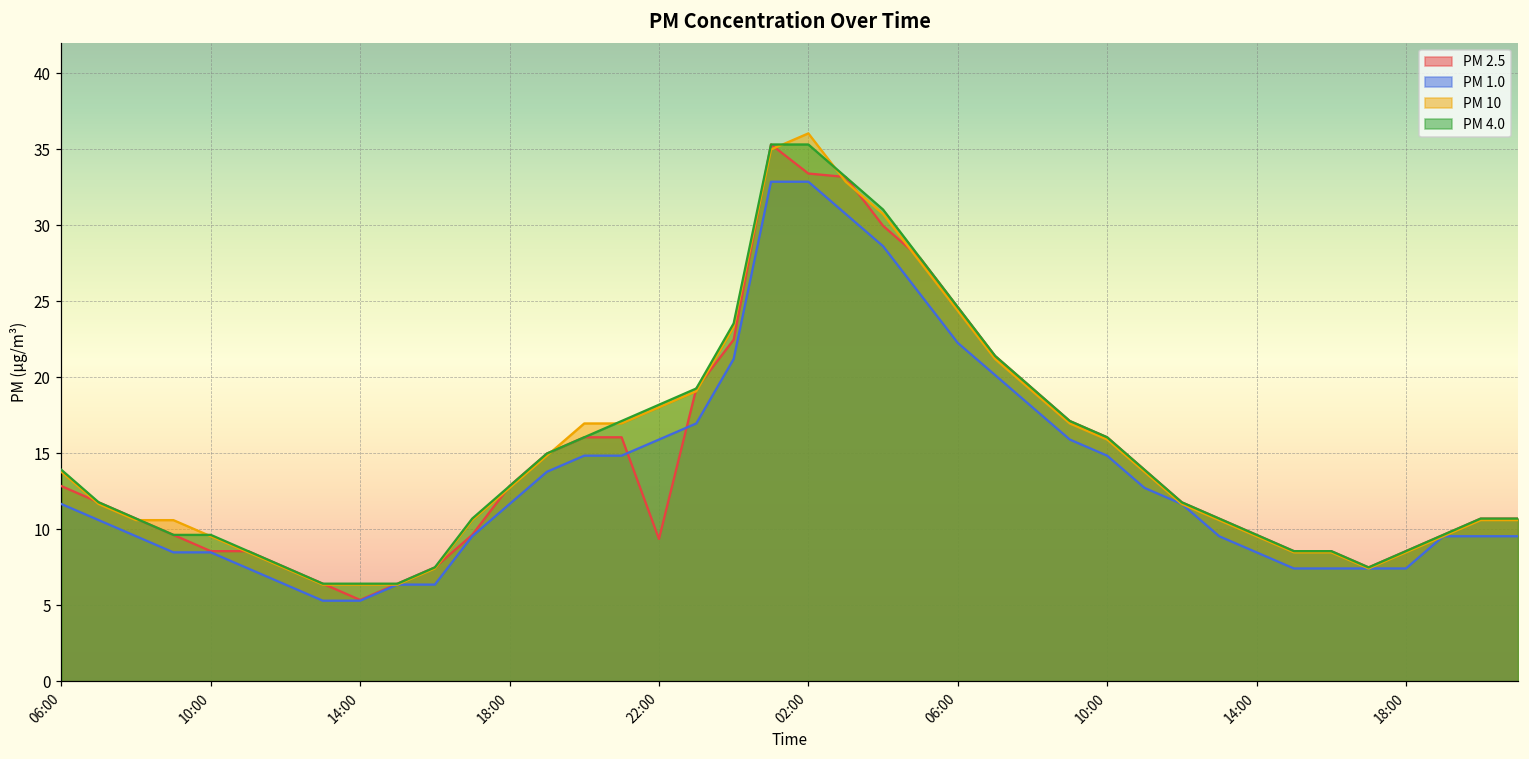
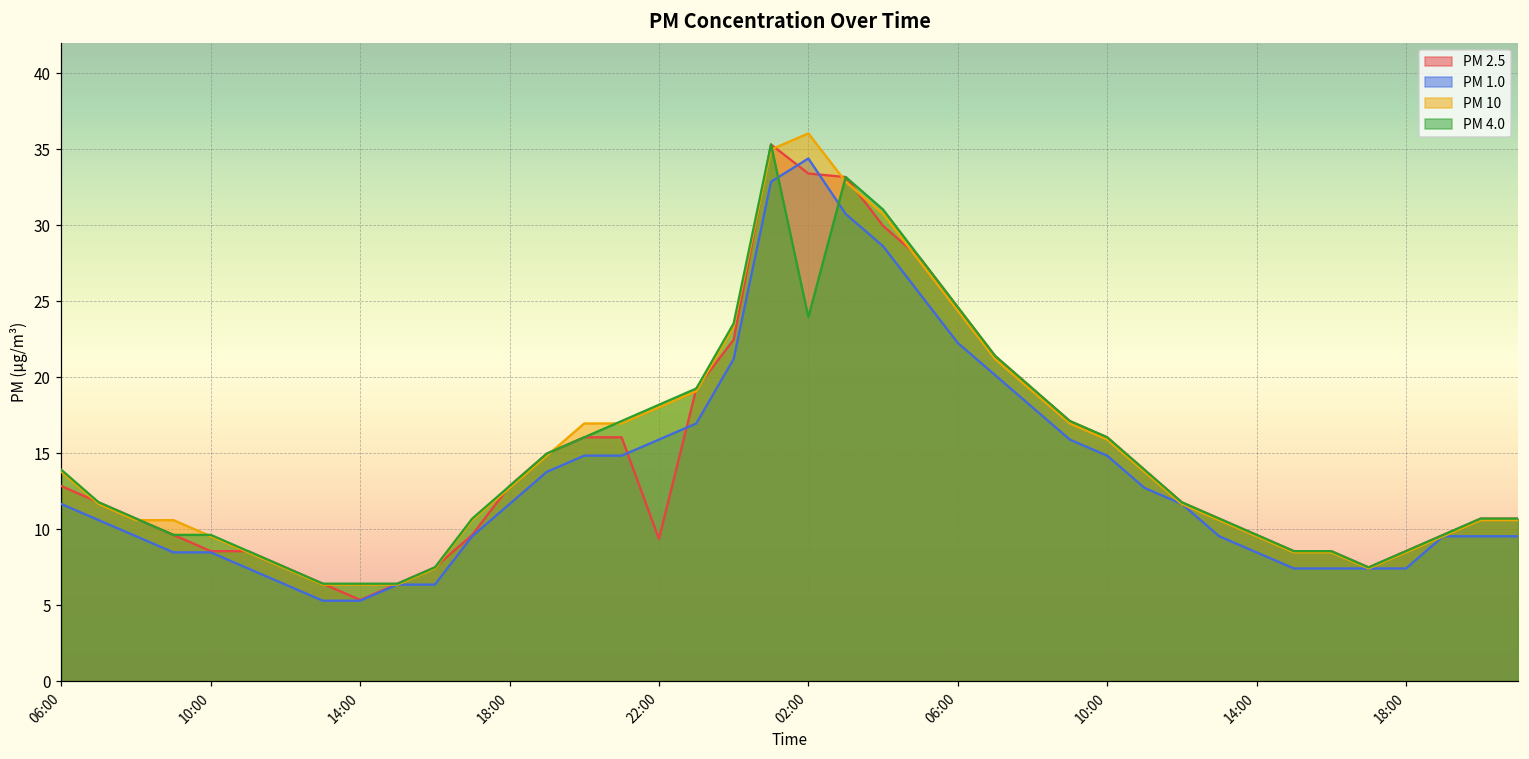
  {
    "PM 2.5": {
      "22:00": 9.4,
      "02:00": 33.4
    },
    "PM 1.0": {
      "22:00": 15.9,
-     "02:00": 32.9
+     "02:00": 34.4
    },
    "PM 10": {
      "02:00": 36.0
    },
    "PM 4.0": {
-     "02:00": 35.3
+     "02:00": 24.0
    }
  }
